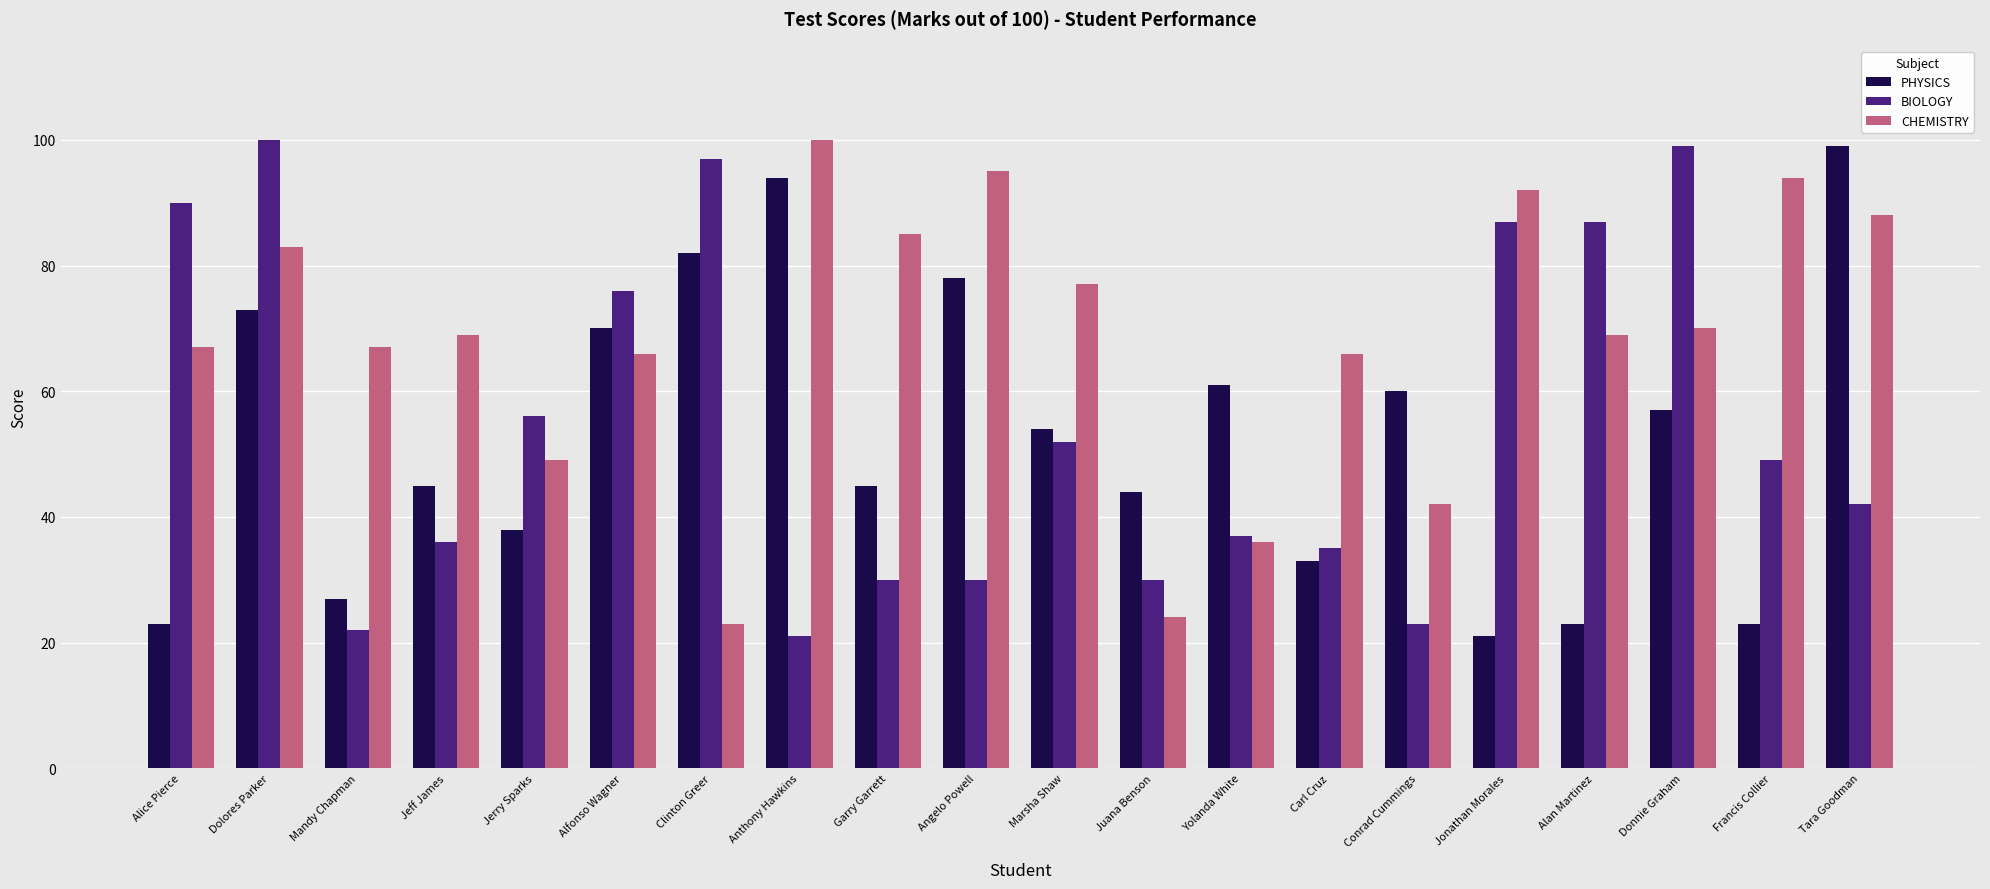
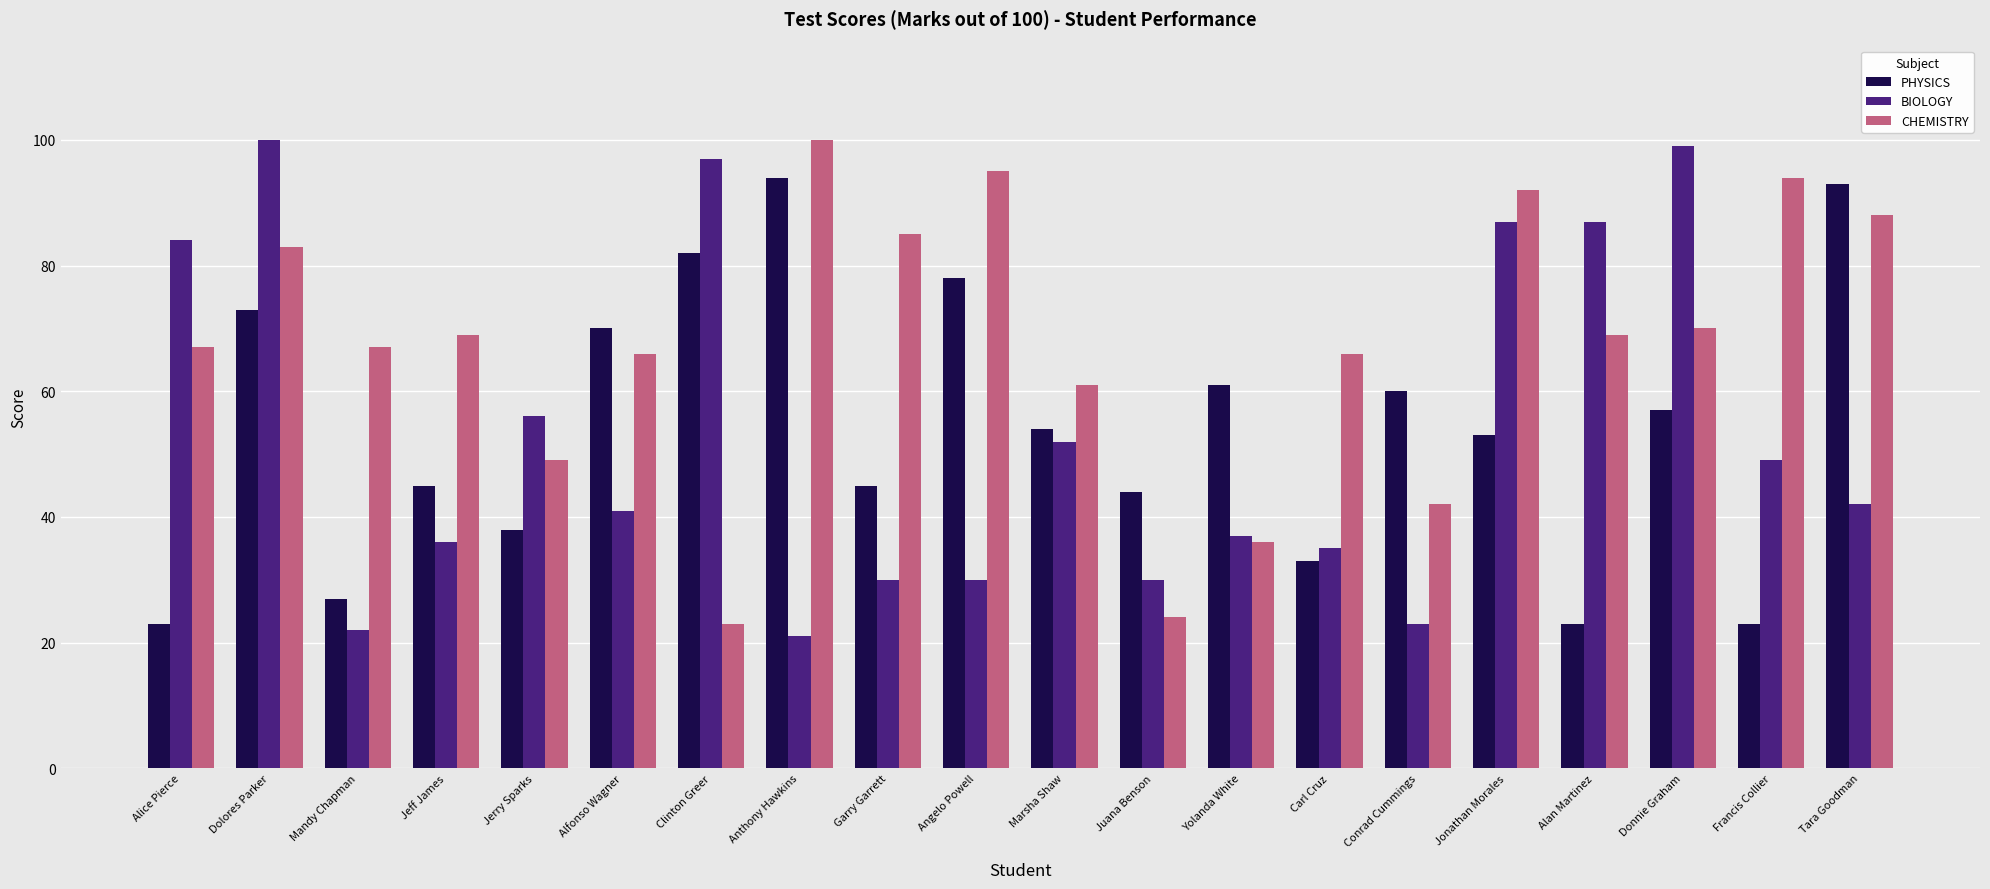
  {
    "PHYSICS": {
      "Alice Pierce": 23,
      "Dolores Parker": 73,
      "Mandy Chapman": 27,
      "Jeff James": 45,
      "Jerry Sparks": 38,
      "Alfonso Wagner": 70,
      "Clinton Greer": 82,
      "Anthony Hawkins": 94,
      "Garry Garrett": 45,
      "Angelo Powell": 78,
      "Marsha Shaw": 54,
      "Juana Benson": 44,
      "Yolanda White": 61,
      "Carl Cruz": 33,
      "Conrad Cummings": 60,
-     "Jonathan Morales": 21,
+     "Jonathan Morales": 53,
      "Alan Martinez": 23,
      "Donnie Graham": 57,
      "Francis Collier": 23,
-     "Tara Goodman": 99
+     "Tara Goodman": 93
    },
    "BIOLOGY": {
-     "Alice Pierce": 90,
+     "Alice Pierce": 84,
      "Dolores Parker": 100,
      "Mandy Chapman": 22,
      "Jeff James": 36,
      "Jerry Sparks": 56,
-     "Alfonso Wagner": 76,
+     "Alfonso Wagner": 41,
      "Clinton Greer": 97,
      "Anthony Hawkins": 21,
      "Garry Garrett": 30,
      "Angelo Powell": 30,
      "Marsha Shaw": 52,
      "Juana Benson": 30,
      "Yolanda White": 37,
      "Carl Cruz": 35,
      "Conrad Cummings": 23,
      "Jonathan Morales": 87,
      "Alan Martinez": 87,
      "Donnie Graham": 99,
      "Francis Collier": 49,
      "Tara Goodman": 42
    },
    "CHEMISTRY": {
      "Alice Pierce": 67,
      "Dolores Parker": 83,
      "Mandy Chapman": 67,
      "Jeff James": 69,
      "Jerry Sparks": 49,
      "Alfonso Wagner": 66,
      "Clinton Greer": 23,
      "Anthony Hawkins": 100,
      "Garry Garrett": 85,
      "Angelo Powell": 95,
-     "Marsha Shaw": 77,
+     "Marsha Shaw": 61,
      "Juana Benson": 24,
      "Yolanda White": 36,
      "Carl Cruz": 66,
      "Conrad Cummings": 42,
      "Jonathan Morales": 92,
      "Alan Martinez": 69,
      "Donnie Graham": 70,
      "Francis Collier": 94,
      "Tara Goodman": 88
    }
  }
